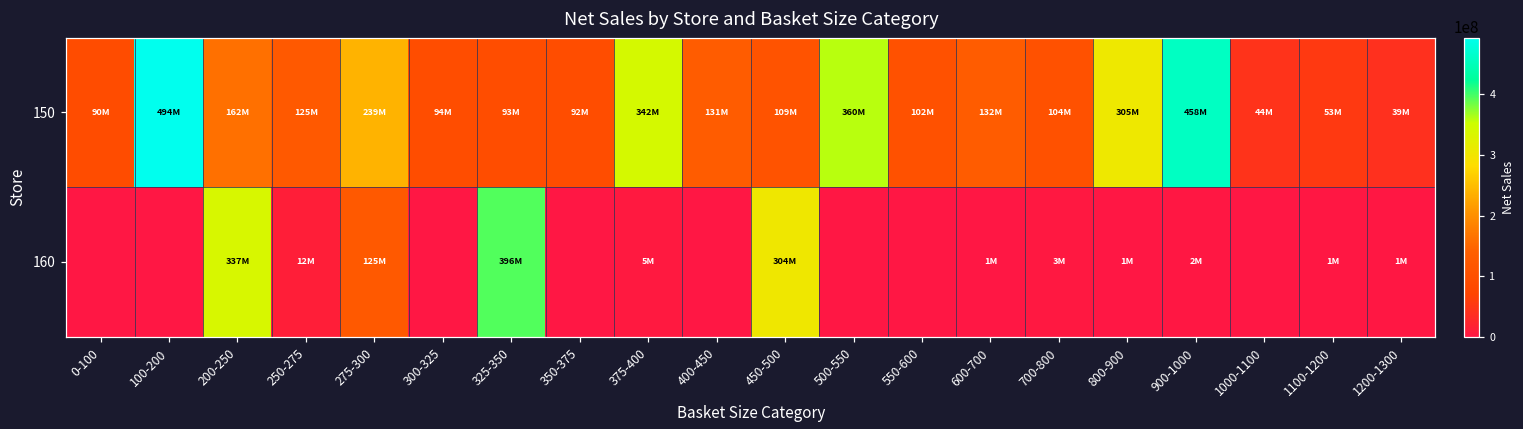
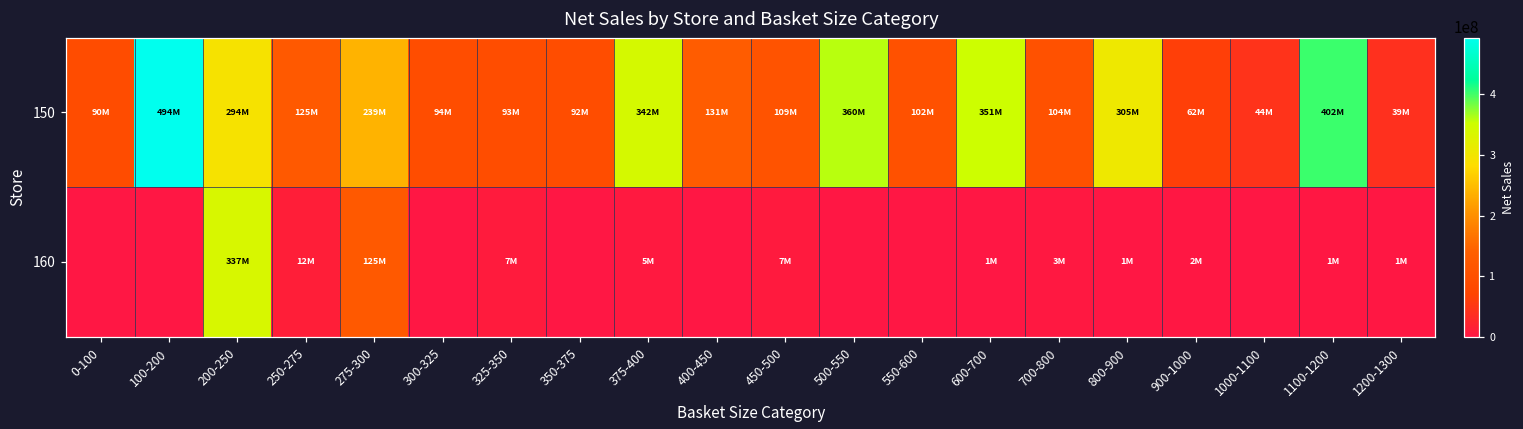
  {
    "150": {
      "0-100": "90M",
      "100-200": "494M",
-     "200-250": "162M",
+     "200-250": "294M",
      "250-275": "125M",
      "275-300": "239M",
      "300-325": "94M",
      "325-350": "93M",
      "350-375": "92M",
      "375-400": "342M",
      "400-450": "131M",
      "450-500": "109M",
      "500-550": "360M",
      "550-600": "102M",
-     "600-700": "132M",
+     "600-700": "351M",
      "700-800": "104M",
      "800-900": "305M",
-     "900-1000": "458M",
+     "900-1000": "62M",
      "1000-1100": "44M",
-     "1100-1200": "53M",
+     "1100-1200": "402M",
      "1200-1300": "39M"
    },
    "160": {
      "200-250": "337M",
      "250-275": "12M",
      "275-300": "125M",
-     "325-350": "396M",
+     "325-350": "7M",
      "375-400": "5M",
-     "450-500": "304M",
+     "450-500": "7M",
      "600-700": "1M",
      "700-800": "3M",
      "800-900": "1M",
      "900-1000": "2M",
      "1100-1200": "1M",
      "1200-1300": "1M"
    }
  }
